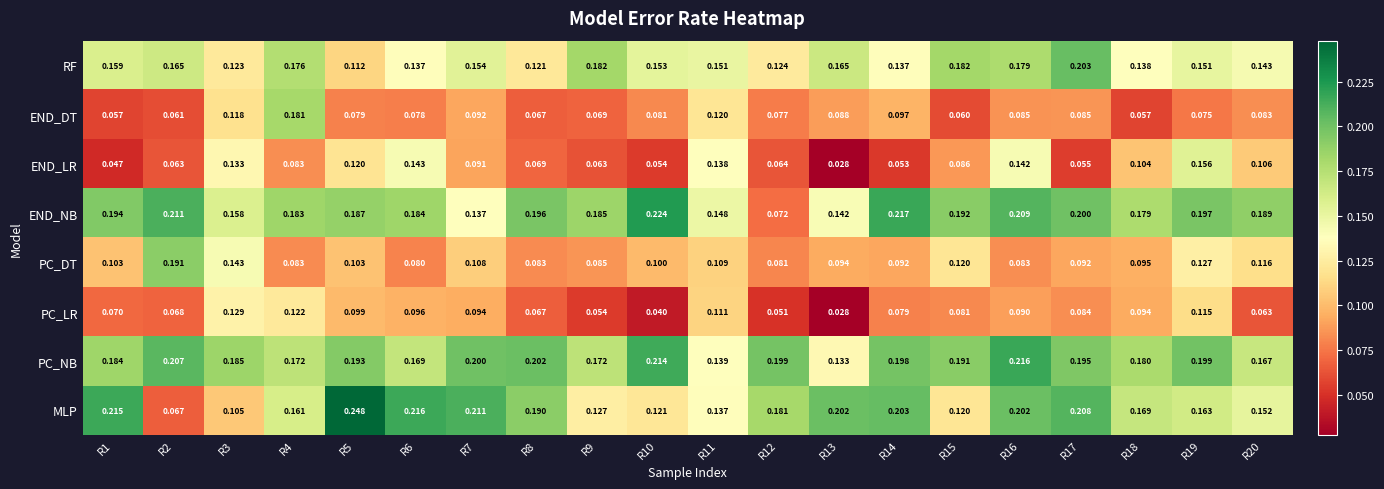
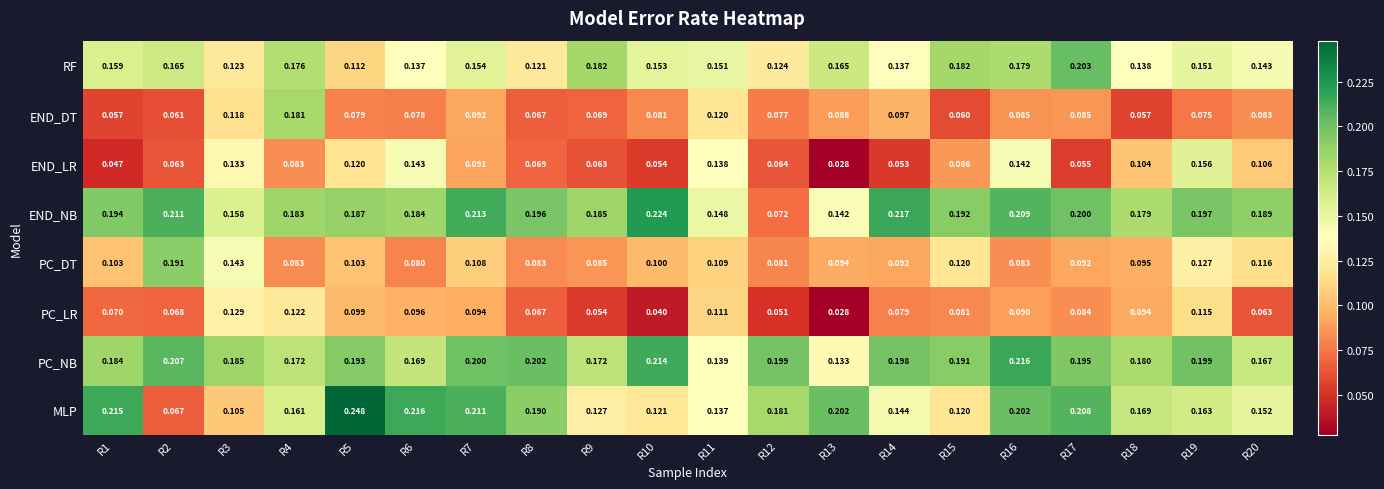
  {
    "RF": {
      "R1": 0.159,
      "R2": 0.165,
      "R3": 0.123,
      "R4": 0.176,
      "R5": 0.112,
      "R6": 0.137,
      "R7": 0.154,
      "R8": 0.121,
      "R9": 0.182,
      "R10": 0.153,
      "R11": 0.151,
      "R12": 0.124,
      "R13": 0.165,
      "R14": 0.137,
      "R15": 0.182,
      "R16": 0.179,
      "R17": 0.203,
      "R18": 0.138,
      "R19": 0.151,
      "R20": 0.143
    },
    "END_DT": {
      "R1": 0.057,
      "R2": 0.061,
      "R3": 0.118,
      "R4": 0.181,
      "R5": 0.079,
      "R6": 0.078,
      "R7": 0.092,
      "R8": 0.067,
      "R9": 0.069,
      "R10": 0.081,
      "R11": 0.120,
      "R12": 0.077,
      "R13": 0.088,
      "R14": 0.097,
      "R15": 0.060,
      "R16": 0.085,
      "R17": 0.085,
      "R18": 0.057,
      "R19": 0.075,
      "R20": 0.083
    },
    "END_LR": {
      "R1": 0.047,
      "R2": 0.063,
      "R3": 0.133,
      "R4": 0.083,
      "R5": 0.120,
      "R6": 0.143,
      "R7": 0.091,
      "R8": 0.069,
      "R9": 0.063,
      "R10": 0.054,
      "R11": 0.138,
      "R12": 0.064,
      "R13": 0.028,
      "R14": 0.053,
      "R15": 0.086,
      "R16": 0.142,
      "R17": 0.055,
      "R18": 0.104,
      "R19": 0.156,
      "R20": 0.106
    },
    "END_NB": {
      "R1": 0.194,
      "R2": 0.211,
      "R3": 0.158,
      "R4": 0.183,
      "R5": 0.187,
      "R6": 0.184,
-     "R7": 0.137,
+     "R7": 0.213,
      "R8": 0.196,
      "R9": 0.185,
      "R10": 0.224,
      "R11": 0.148,
      "R12": 0.072,
      "R13": 0.142,
      "R14": 0.217,
      "R15": 0.192,
      "R16": 0.209,
      "R17": 0.200,
      "R18": 0.179,
      "R19": 0.197,
      "R20": 0.189
    },
    "PC_DT": {
      "R1": 0.103,
      "R2": 0.191,
      "R3": 0.143,
      "R4": 0.083,
      "R5": 0.103,
      "R6": 0.080,
      "R7": 0.108,
      "R8": 0.083,
      "R9": 0.085,
      "R10": 0.100,
      "R11": 0.109,
      "R12": 0.081,
      "R13": 0.094,
      "R14": 0.092,
      "R15": 0.120,
      "R16": 0.083,
      "R17": 0.092,
      "R18": 0.095,
      "R19": 0.127,
      "R20": 0.116
    },
    "PC_LR": {
      "R1": 0.070,
      "R2": 0.068,
      "R3": 0.129,
      "R4": 0.122,
      "R5": 0.099,
      "R6": 0.096,
      "R7": 0.094,
      "R8": 0.067,
      "R9": 0.054,
      "R10": 0.040,
      "R11": 0.111,
      "R12": 0.051,
      "R13": 0.028,
      "R14": 0.079,
      "R15": 0.081,
      "R16": 0.090,
      "R17": 0.084,
      "R18": 0.094,
      "R19": 0.115,
      "R20": 0.063
    },
    "PC_NB": {
      "R1": 0.184,
      "R2": 0.207,
      "R3": 0.185,
      "R4": 0.172,
      "R5": 0.193,
      "R6": 0.169,
      "R7": 0.200,
      "R8": 0.202,
      "R9": 0.172,
      "R10": 0.214,
      "R11": 0.139,
      "R12": 0.199,
      "R13": 0.133,
      "R14": 0.198,
      "R15": 0.191,
      "R16": 0.216,
      "R17": 0.195,
      "R18": 0.180,
      "R19": 0.199,
      "R20": 0.167
    },
    "MLP": {
      "R1": 0.215,
      "R2": 0.067,
      "R3": 0.105,
      "R4": 0.161,
      "R5": 0.248,
      "R6": 0.216,
      "R7": 0.211,
      "R8": 0.190,
      "R9": 0.127,
      "R10": 0.121,
      "R11": 0.137,
      "R12": 0.181,
      "R13": 0.202,
-     "R14": 0.203,
+     "R14": 0.144,
      "R15": 0.120,
      "R16": 0.202,
      "R17": 0.208,
      "R18": 0.169,
      "R19": 0.163,
      "R20": 0.152
    }
  }
